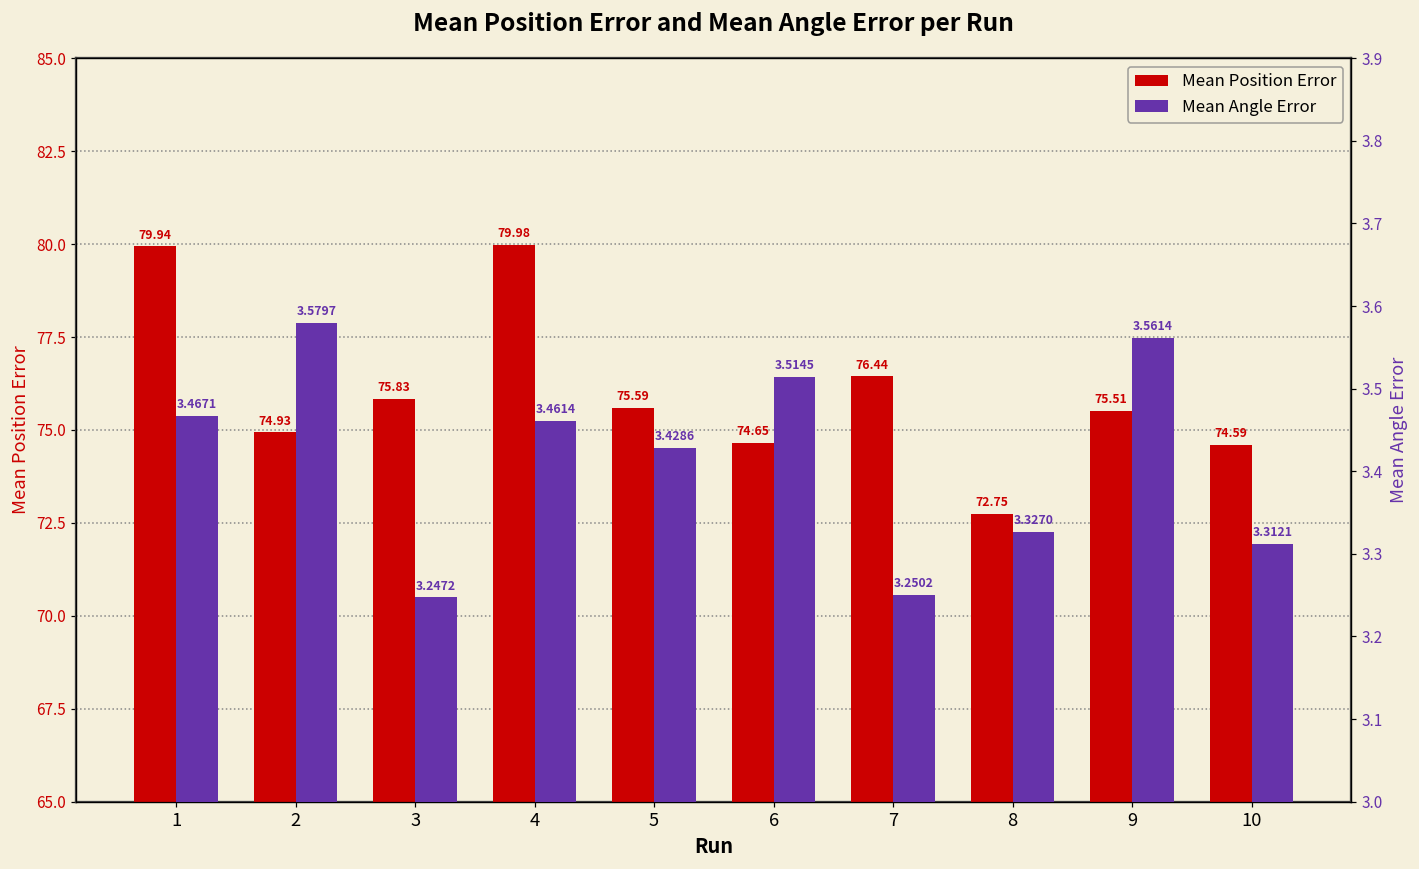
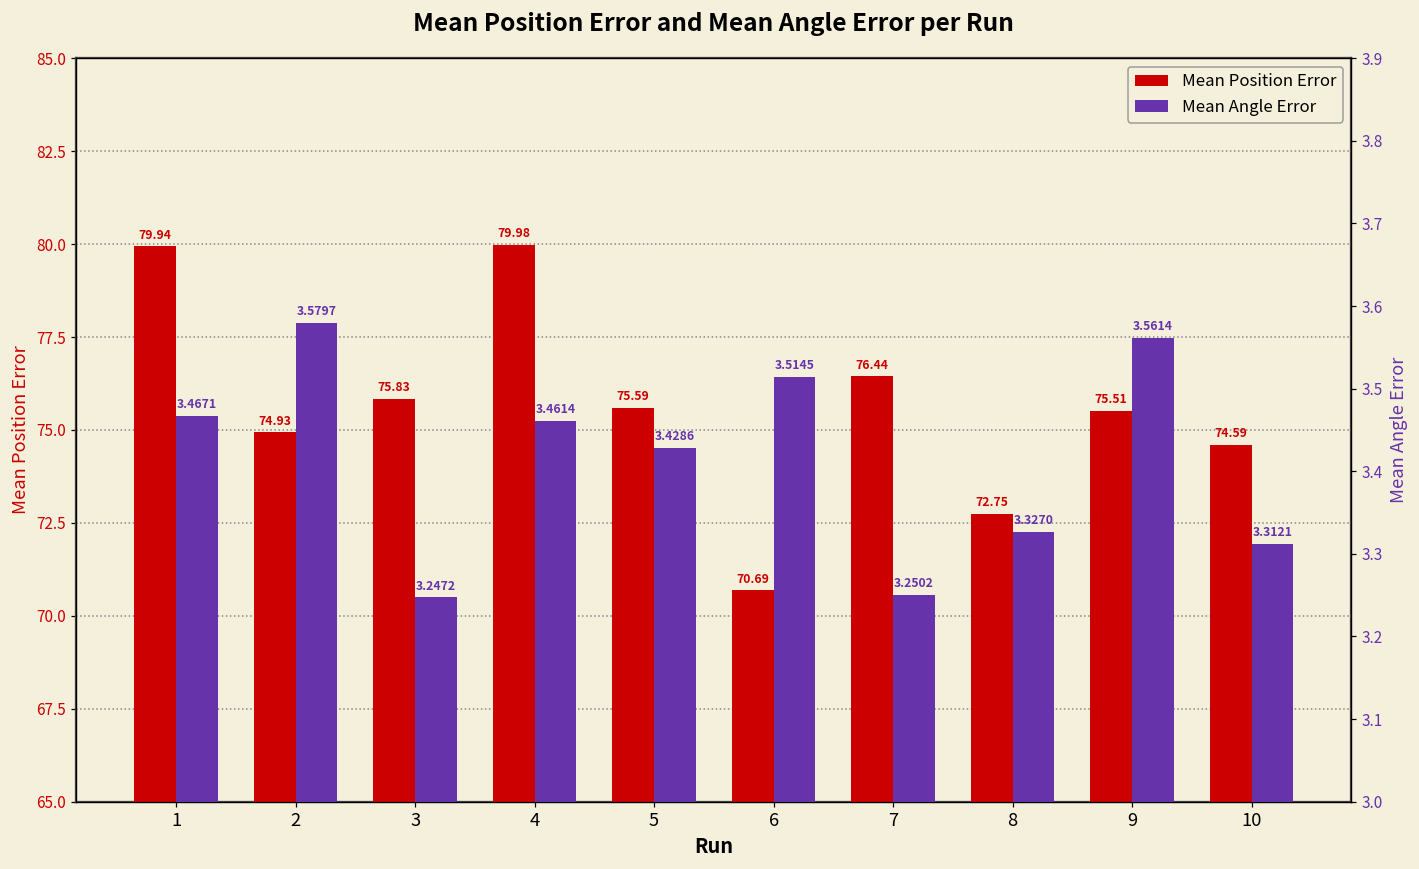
  {
    "Mean Position Error": {
      "1": 79.94,
      "2": 74.93,
      "3": 75.83,
      "4": 79.98,
      "5": 75.59,
-     "6": 74.65,
+     "6": 70.69,
      "7": 76.44,
      "8": 72.75,
      "9": 75.51,
      "10": 74.59
    },
    "Mean Angle Error": {
      "1": 3.4671,
      "2": 3.5797,
      "3": 3.2472,
      "4": 3.4614,
      "5": 3.4286,
      "6": 3.5145,
      "7": 3.2502,
      "8": 3.3270,
      "9": 3.5614,
      "10": 3.3121
    }
  }
